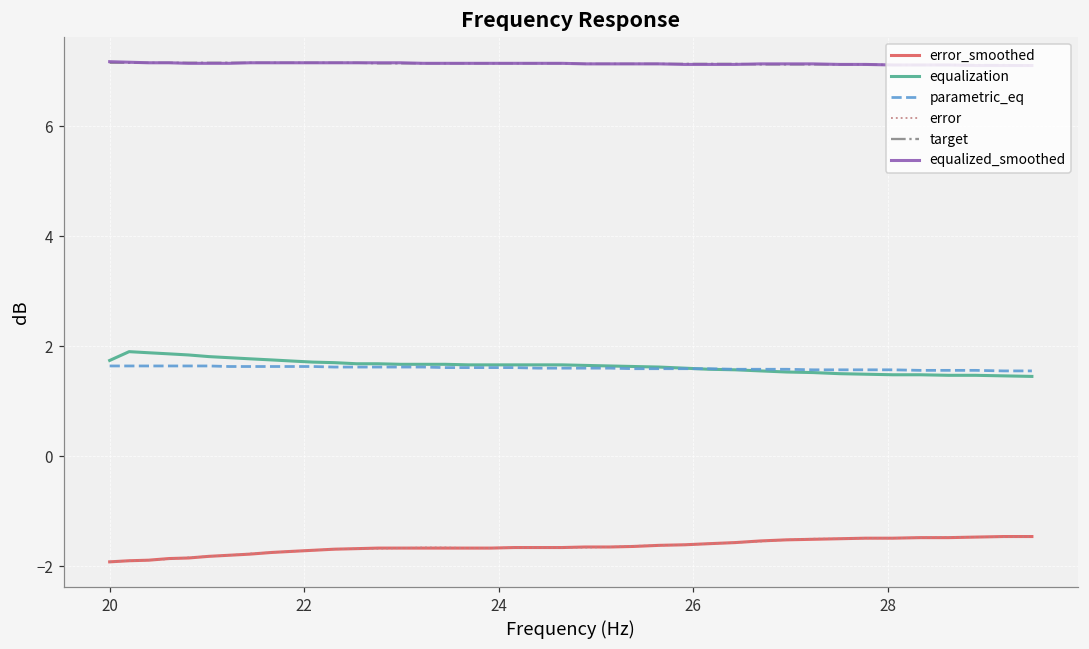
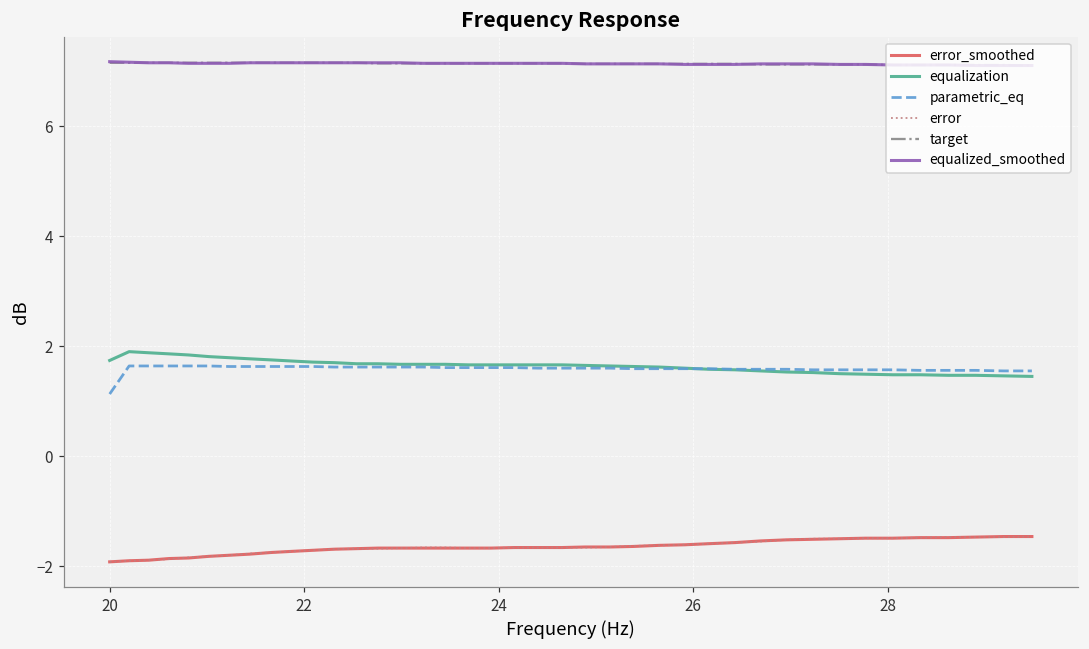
  {
    "equalization": {
      "20": 1.7
    },
    "parametric_eq": {
-     "20": 1.6
+     "20": 1.1
    }
  }
